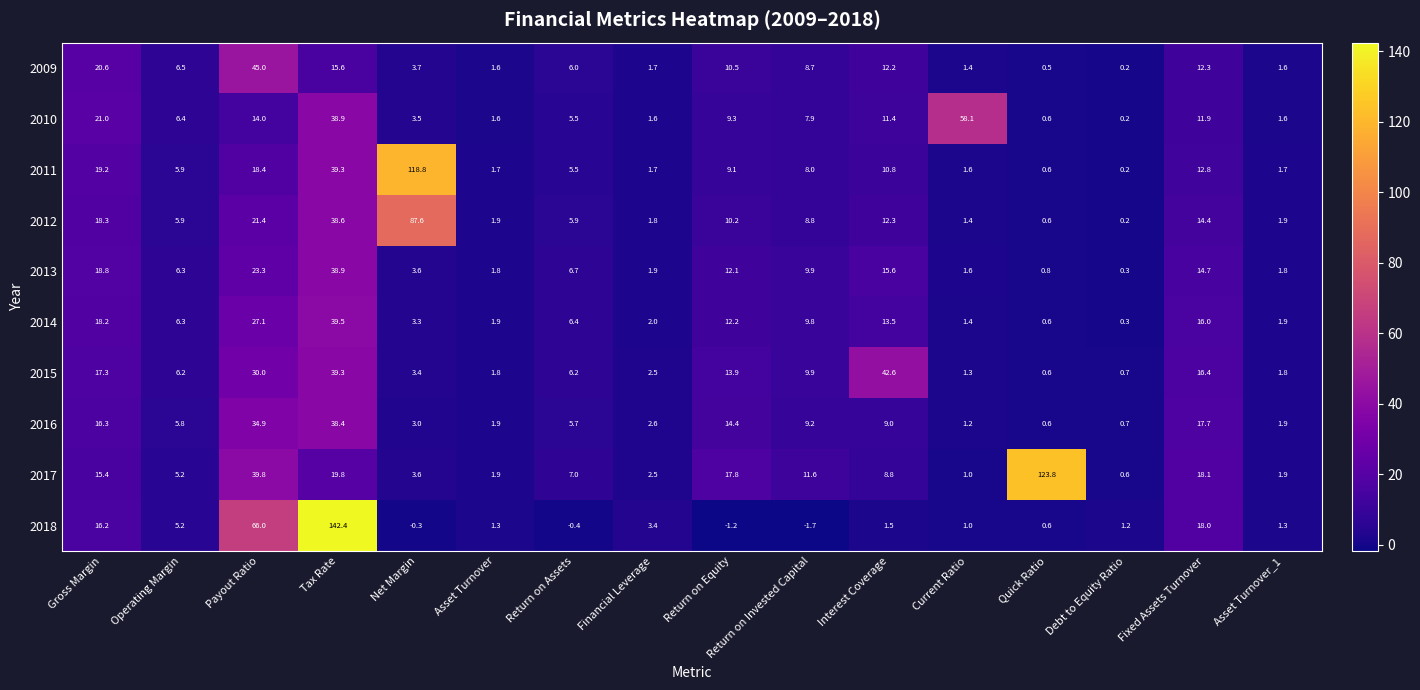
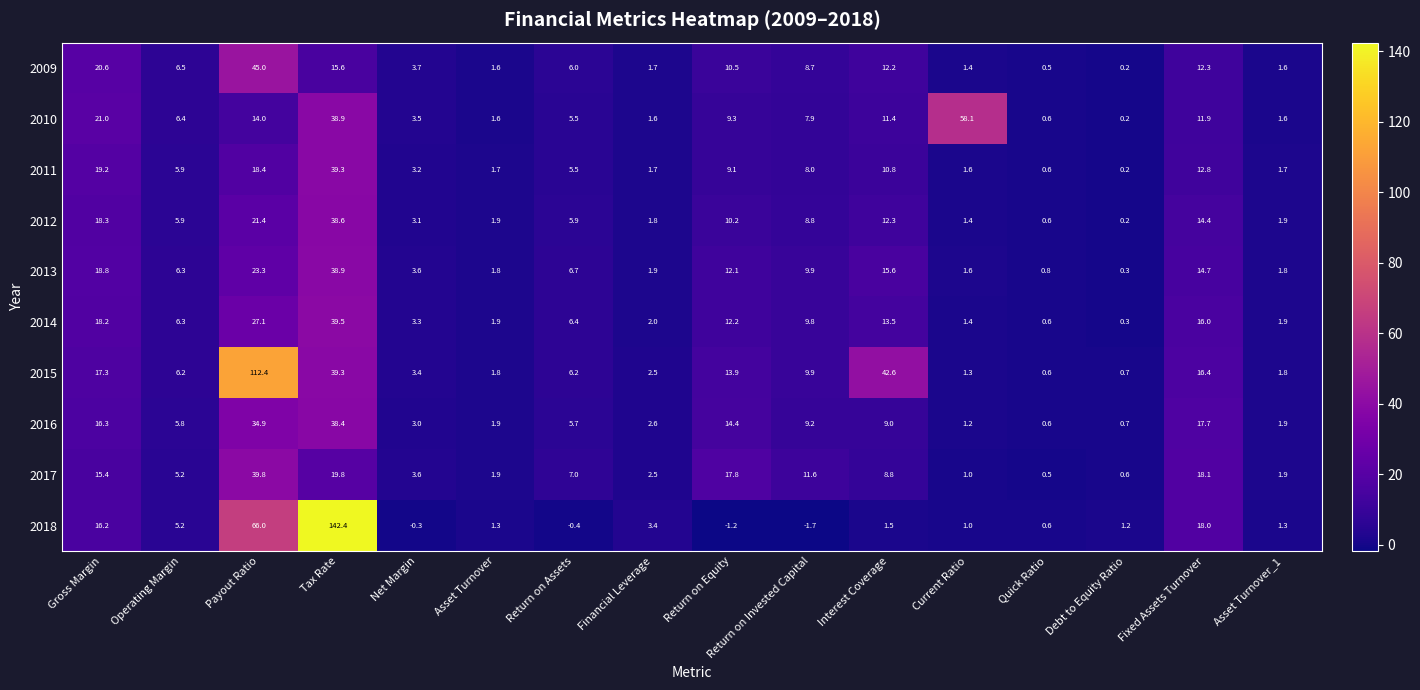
  {
    "2009": {
      "Gross Margin": 20.6,
      "Operating Margin": 6.5,
      "Payout Ratio": 45.0,
      "Tax Rate": 15.6,
      "Net Margin": 3.7,
      "Asset Turnover": 1.6,
      "Return on Assets": 6.0,
      "Financial Leverage": 1.7,
      "Return on Equity": 10.5,
      "Return on Invested Capital": 8.7,
      "Interest Coverage": 12.2,
      "Current Ratio": 1.4,
      "Quick Ratio": 0.5,
      "Debt to Equity Ratio": 0.2,
      "Fixed Assets Turnover": 12.3,
      "Asset Turnover_1": 1.6
    },
    "2010": {
      "Gross Margin": 21.0,
      "Operating Margin": 6.4,
      "Payout Ratio": 14.0,
      "Tax Rate": 38.9,
      "Net Margin": 3.5,
      "Asset Turnover": 1.6,
      "Return on Assets": 5.5,
      "Financial Leverage": 1.6,
      "Return on Equity": 9.3,
      "Return on Invested Capital": 7.9,
      "Interest Coverage": 11.4,
      "Current Ratio": 58.1,
      "Quick Ratio": 0.6,
      "Debt to Equity Ratio": 0.2,
      "Fixed Assets Turnover": 11.9,
      "Asset Turnover_1": 1.6
    },
    "2011": {
      "Gross Margin": 19.2,
      "Operating Margin": 5.9,
      "Payout Ratio": 18.4,
      "Tax Rate": 39.3,
-     "Net Margin": 118.8,
+     "Net Margin": 3.2,
      "Asset Turnover": 1.7,
      "Return on Assets": 5.5,
      "Financial Leverage": 1.7,
      "Return on Equity": 9.1,
      "Return on Invested Capital": 8.0,
      "Interest Coverage": 10.8,
      "Current Ratio": 1.6,
      "Quick Ratio": 0.6,
      "Debt to Equity Ratio": 0.2,
      "Fixed Assets Turnover": 12.8,
      "Asset Turnover_1": 1.7
    },
    "2012": {
      "Gross Margin": 18.3,
      "Operating Margin": 5.9,
      "Payout Ratio": 21.4,
      "Tax Rate": 38.6,
-     "Net Margin": 87.6,
+     "Net Margin": 3.1,
      "Asset Turnover": 1.9,
      "Return on Assets": 5.9,
      "Financial Leverage": 1.8,
      "Return on Equity": 10.2,
      "Return on Invested Capital": 8.8,
      "Interest Coverage": 12.3,
      "Current Ratio": 1.4,
      "Quick Ratio": 0.6,
      "Debt to Equity Ratio": 0.2,
      "Fixed Assets Turnover": 14.4,
      "Asset Turnover_1": 1.9
    },
    "2013": {
      "Gross Margin": 18.8,
      "Operating Margin": 6.3,
      "Payout Ratio": 23.3,
      "Tax Rate": 38.9,
      "Net Margin": 3.6,
      "Asset Turnover": 1.8,
      "Return on Assets": 6.7,
      "Financial Leverage": 1.9,
      "Return on Equity": 12.1,
      "Return on Invested Capital": 9.9,
      "Interest Coverage": 15.6,
      "Current Ratio": 1.6,
      "Quick Ratio": 0.8,
      "Debt to Equity Ratio": 0.3,
      "Fixed Assets Turnover": 14.7,
      "Asset Turnover_1": 1.8
    },
    "2014": {
      "Gross Margin": 18.2,
      "Operating Margin": 6.3,
      "Payout Ratio": 27.1,
      "Tax Rate": 39.5,
      "Net Margin": 3.3,
      "Asset Turnover": 1.9,
      "Return on Assets": 6.4,
      "Financial Leverage": 2.0,
      "Return on Equity": 12.2,
      "Return on Invested Capital": 9.8,
      "Interest Coverage": 13.5,
      "Current Ratio": 1.4,
      "Quick Ratio": 0.6,
      "Debt to Equity Ratio": 0.3,
      "Fixed Assets Turnover": 16.0,
      "Asset Turnover_1": 1.9
    },
    "2015": {
      "Gross Margin": 17.3,
      "Operating Margin": 6.2,
-     "Payout Ratio": 30.0,
+     "Payout Ratio": 112.4,
      "Tax Rate": 39.3,
      "Net Margin": 3.4,
      "Asset Turnover": 1.8,
      "Return on Assets": 6.2,
      "Financial Leverage": 2.5,
      "Return on Equity": 13.9,
      "Return on Invested Capital": 9.9,
      "Interest Coverage": 42.6,
      "Current Ratio": 1.3,
      "Quick Ratio": 0.6,
      "Debt to Equity Ratio": 0.7,
      "Fixed Assets Turnover": 16.4,
      "Asset Turnover_1": 1.8
    },
    "2016": {
      "Gross Margin": 16.3,
      "Operating Margin": 5.8,
      "Payout Ratio": 34.9,
      "Tax Rate": 38.4,
      "Net Margin": 3.0,
      "Asset Turnover": 1.9,
      "Return on Assets": 5.7,
      "Financial Leverage": 2.6,
      "Return on Equity": 14.4,
      "Return on Invested Capital": 9.2,
      "Interest Coverage": 9.0,
      "Current Ratio": 1.2,
      "Quick Ratio": 0.6,
      "Debt to Equity Ratio": 0.7,
      "Fixed Assets Turnover": 17.7,
      "Asset Turnover_1": 1.9
    },
    "2017": {
      "Gross Margin": 15.4,
      "Operating Margin": 5.2,
      "Payout Ratio": 39.8,
      "Tax Rate": 19.8,
      "Net Margin": 3.6,
      "Asset Turnover": 1.9,
      "Return on Assets": 7.0,
      "Financial Leverage": 2.5,
      "Return on Equity": 17.8,
      "Return on Invested Capital": 11.6,
      "Interest Coverage": 8.8,
      "Current Ratio": 1.0,
-     "Quick Ratio": 123.8,
+     "Quick Ratio": 0.5,
      "Debt to Equity Ratio": 0.6,
      "Fixed Assets Turnover": 18.1,
      "Asset Turnover_1": 1.9
    },
    "2018": {
      "Gross Margin": 16.2,
      "Operating Margin": 5.2,
      "Payout Ratio": 66.0,
      "Tax Rate": 142.4,
      "Net Margin": -0.3,
      "Asset Turnover": 1.3,
      "Return on Assets": -0.4,
      "Financial Leverage": 3.4,
      "Return on Equity": -1.2,
      "Return on Invested Capital": -1.7,
      "Interest Coverage": 1.5,
      "Current Ratio": 1.0,
      "Quick Ratio": 0.6,
      "Debt to Equity Ratio": 1.2,
      "Fixed Assets Turnover": 18.0,
      "Asset Turnover_1": 1.3
    }
  }
